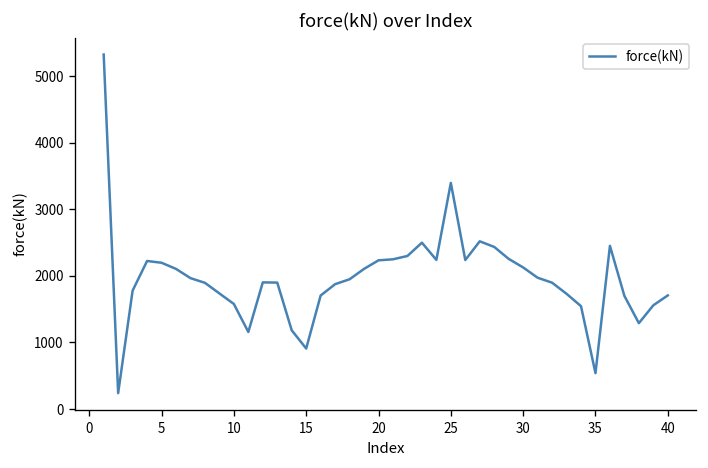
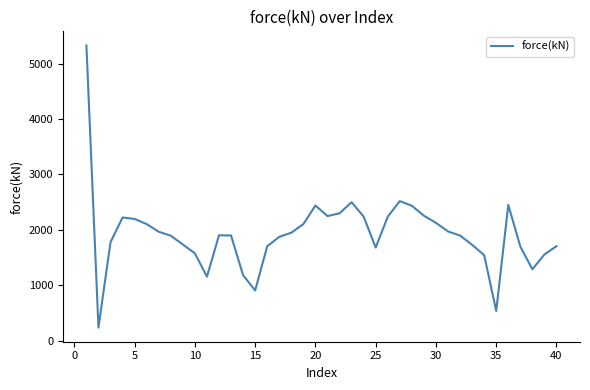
  {
    "5": 2200,
    "10": 1600,
    "15": 900,
-   "20": 2200,
-   "25": 3400,
+   "20": 2400,
+   "25": 1700,
    "30": 2100,
    "35": 500,
    "40": 1700
  }
